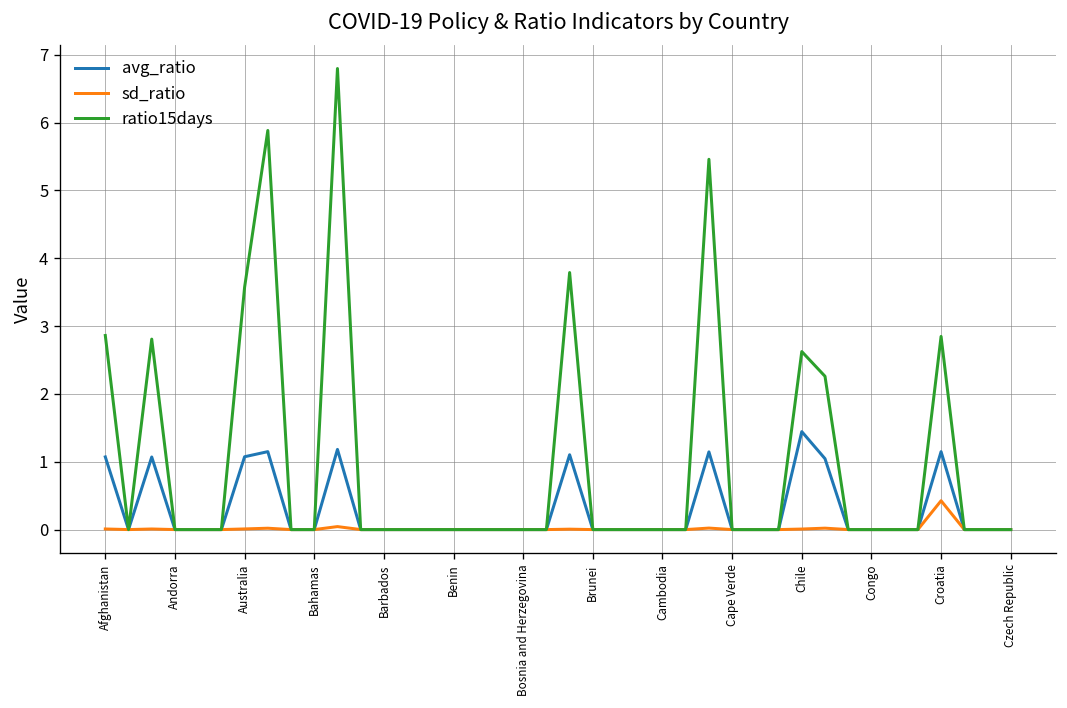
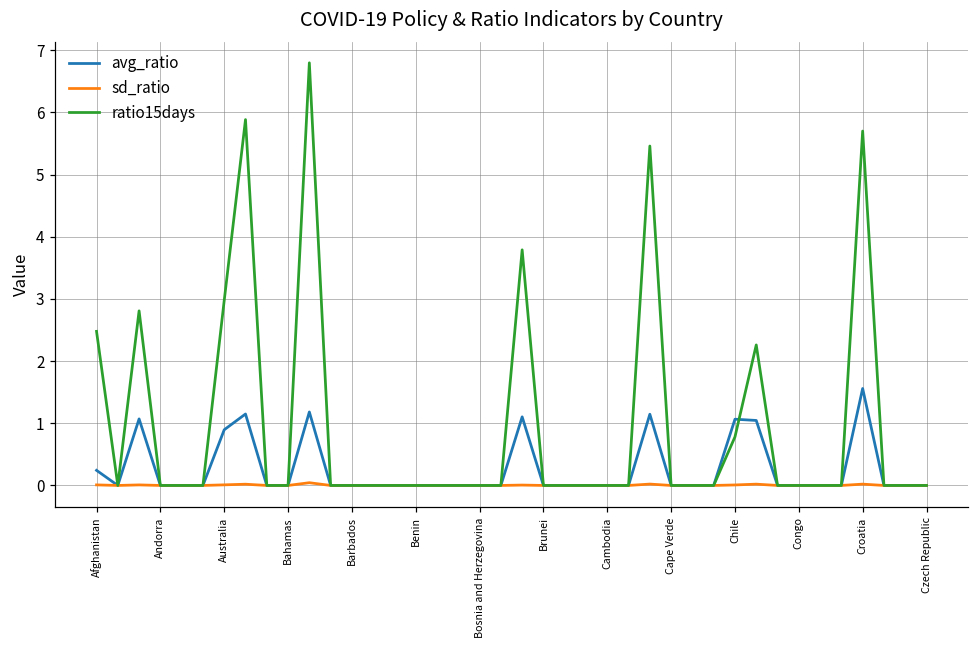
  {
    "avg_ratio": {
-     "Afghanistan": 1.1,
-     "Australia": 1.1,
-     "Chile": 1.4,
-     "Croatia": 1.1
+     "Afghanistan": 0.2,
+     "Australia": 0.9,
+     "Chile": 1.1,
+     "Croatia": 1.6
    },
    "sd_ratio": {
      "Afghanistan": 0.0,
      "Australia": 0.0,
      "Chile": 0.0,
-     "Croatia": 0.4
+     "Croatia": 0.0
    },
    "ratio15days": {
-     "Afghanistan": 2.9,
-     "Australia": 3.6,
-     "Chile": 2.6,
-     "Croatia": 2.8
+     "Afghanistan": 2.5,
+     "Australia": 3.0,
+     "Chile": 0.8,
+     "Croatia": 5.7
    }
  }
